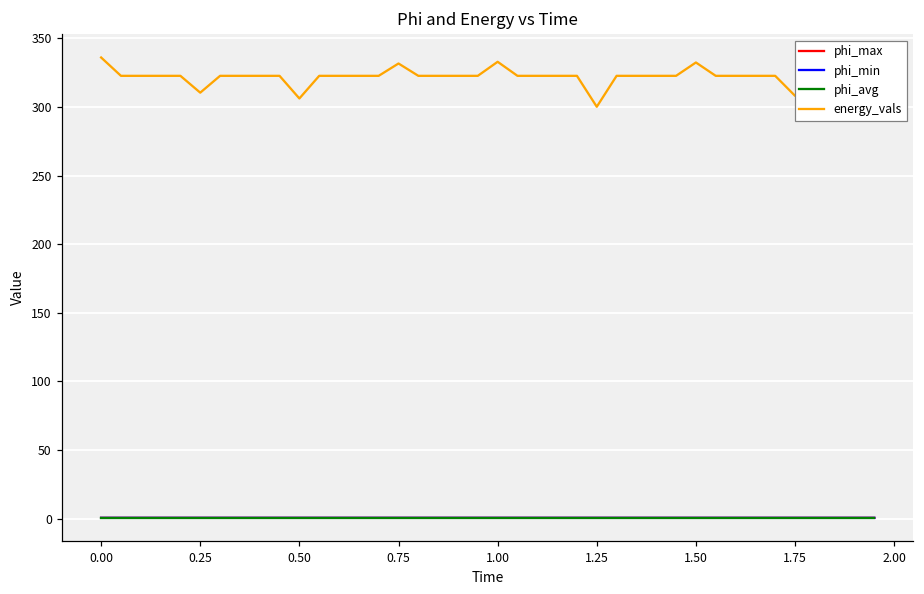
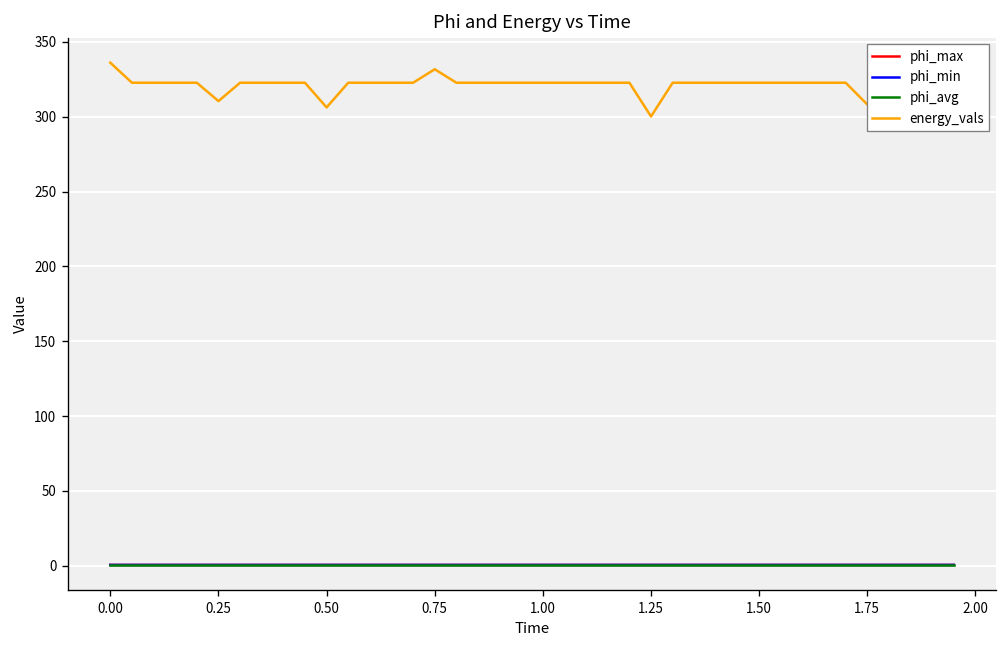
  {
    "energy_vals": {
      "0.00": 336,
      "0.25": 310,
      "0.50": 306,
      "0.75": 332,
-     "1.00": 333,
+     "1.00": 323,
      "1.25": 300,
-     "1.50": 332
+     "1.50": 323
    }
  }
